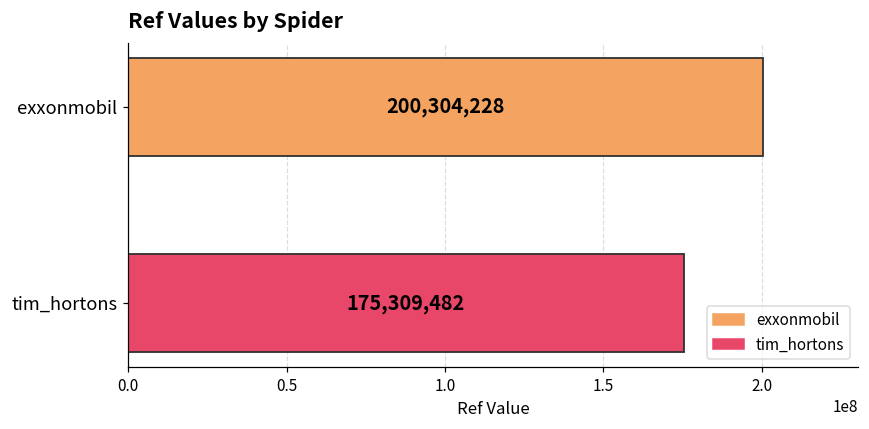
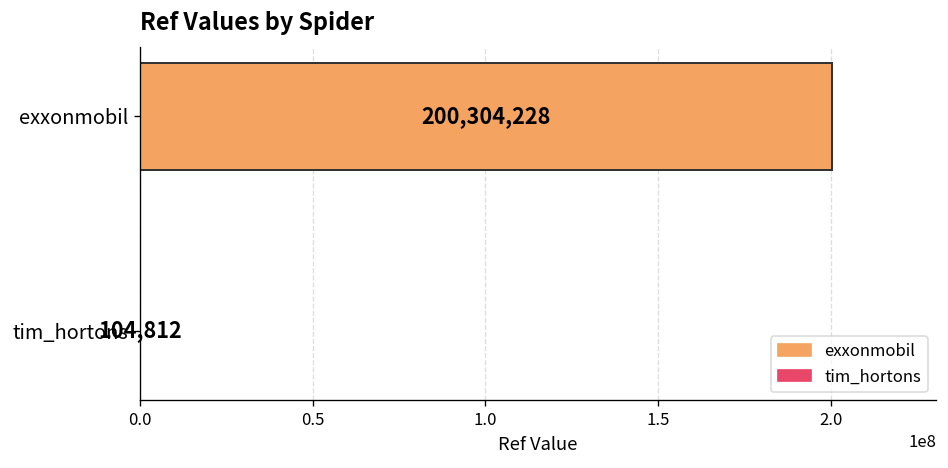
  {
    "exxonmobil": "200,304,228",
-   "tim_hortons": "175,309,482"
+   "tim_hortons": "104,812"
  }
